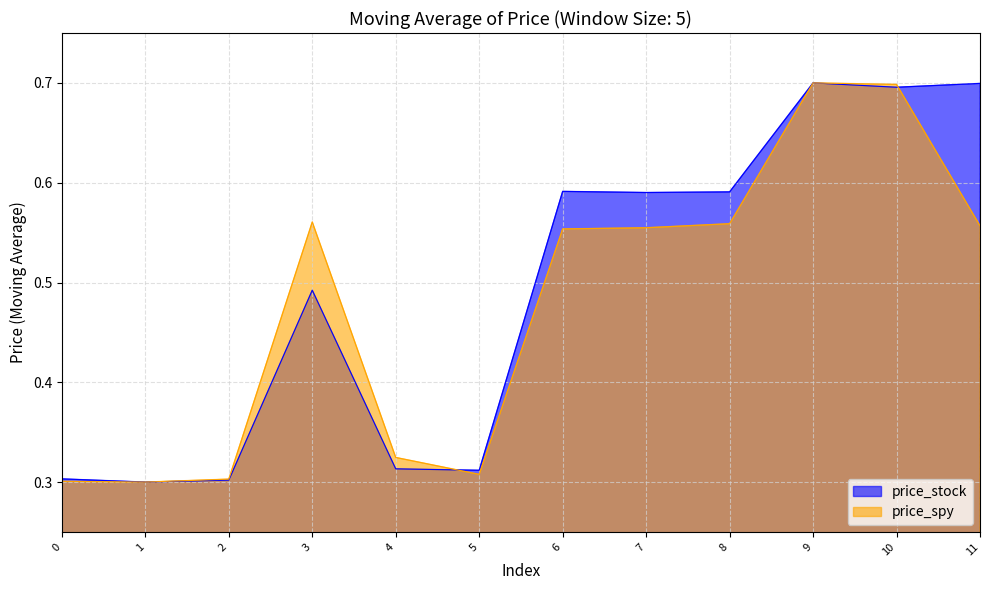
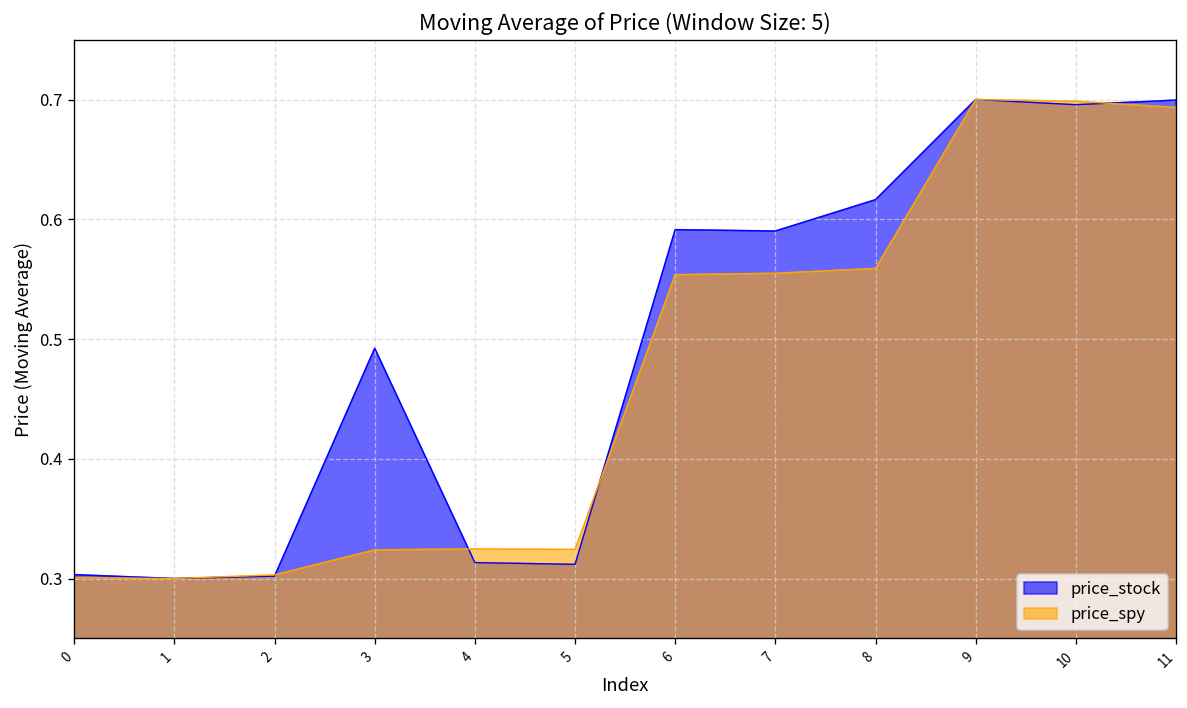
  {
    "price_stock": {
      "3": 0.49,
      "4": 0.31,
      "5": 0.31,
      "6": 0.59,
      "7": 0.59,
-     "8": 0.59,
+     "8": 0.62,
      "10": 0.70,
      "11": 0.70
    },
    "price_spy": {
-     "3": 0.56,
+     "3": 0.32,
      "4": 0.32,
-     "5": 0.31,
+     "5": 0.32,
      "6": 0.55,
      "7": 0.55,
      "8": 0.56,
      "10": 0.70,
-     "11": 0.56
+     "11": 0.69
    }
  }
